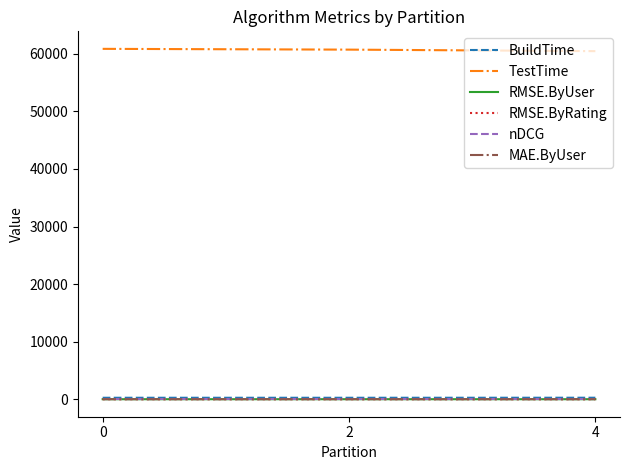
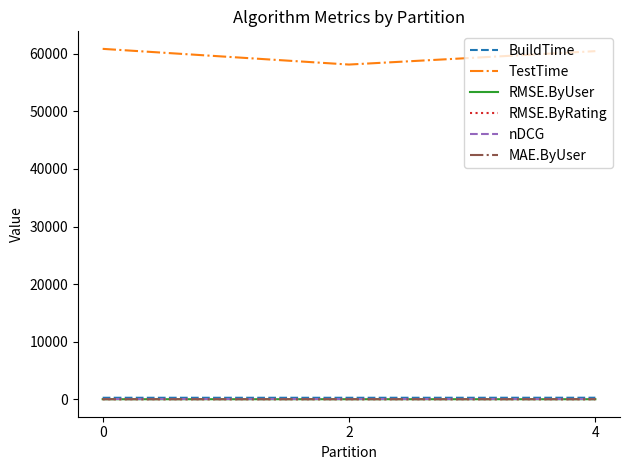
  {
    "TestTime": {
      "0": 61000,
-     "2": 61000
+     "2": 58000
    }
  }
